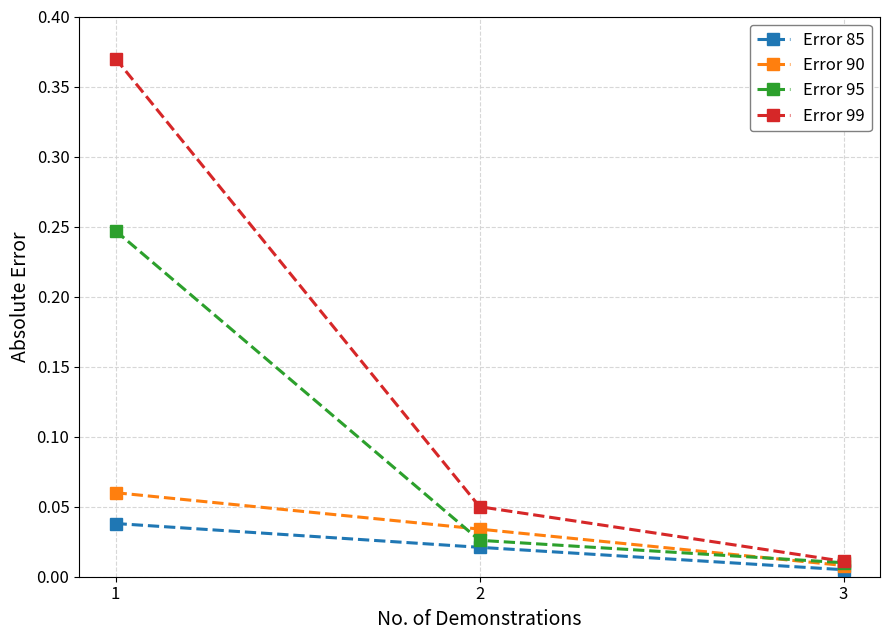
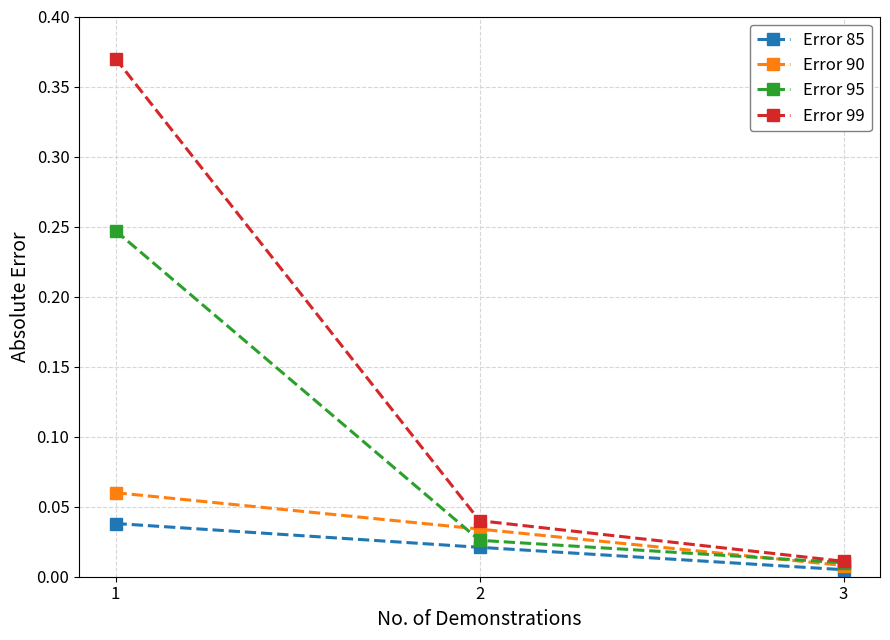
  {
    "Error 85": {
      "1": 0.038,
      "2": 0.02,
      "3": 0.005
    },
    "Error 90": {
      "1": 0.06,
      "2": 0.034,
      "3": 0.008
    },
    "Error 95": {
      "1": 0.247,
      "2": 0.026
    },
    "Error 99": {
      "1": 0.37,
-     "2": 0.05
+     "2": 0.04
    }
  }
